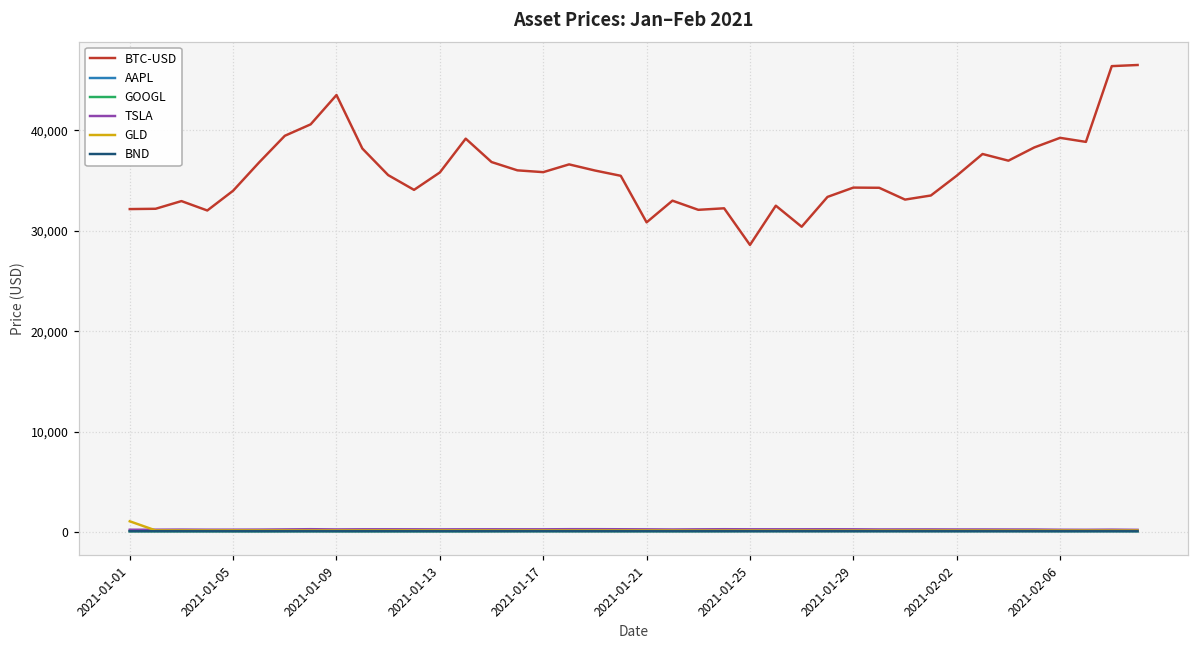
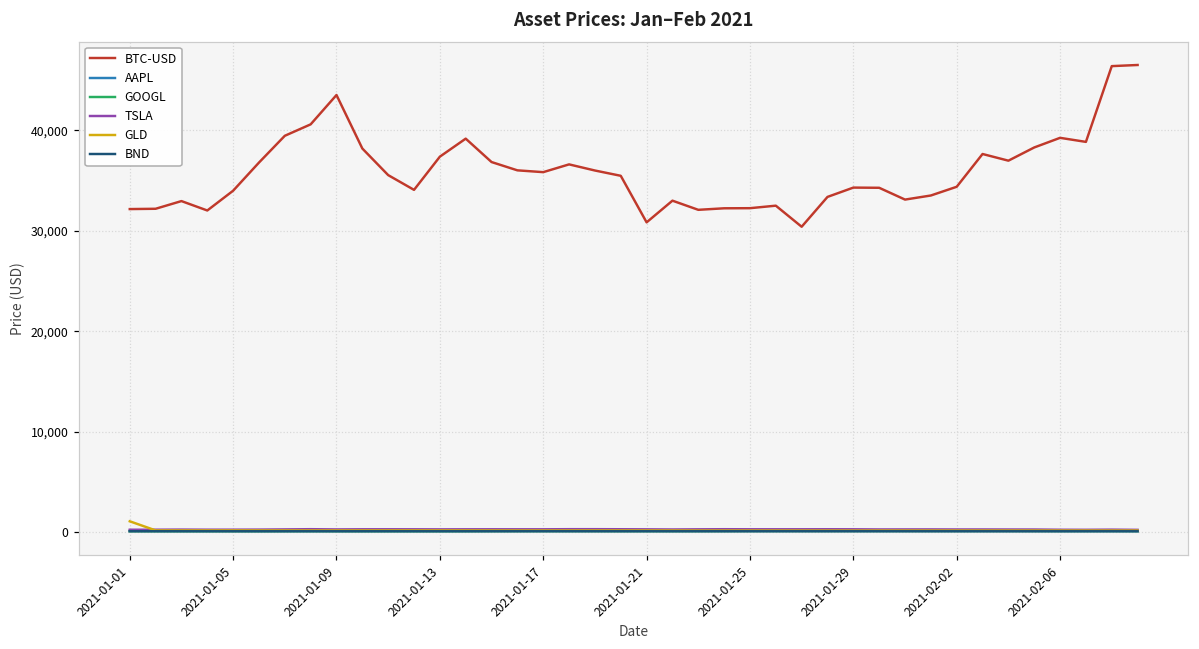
  {
    "BTC-USD": {
      "2021-01-01": "32,000",
      "2021-01-05": "34,000",
      "2021-01-09": "44,000",
-     "2021-01-13": "36,000",
+     "2021-01-13": "37,000",
      "2021-01-17": "36,000",
      "2021-01-21": "31,000",
-     "2021-01-25": "29,000",
+     "2021-01-25": "32,000",
      "2021-01-29": "34,000",
-     "2021-02-02": "35,000",
+     "2021-02-02": "34,000",
      "2021-02-06": "39,000"
    },
    "GLD": {
      "2021-01-01": "1,000"
    }
  }
